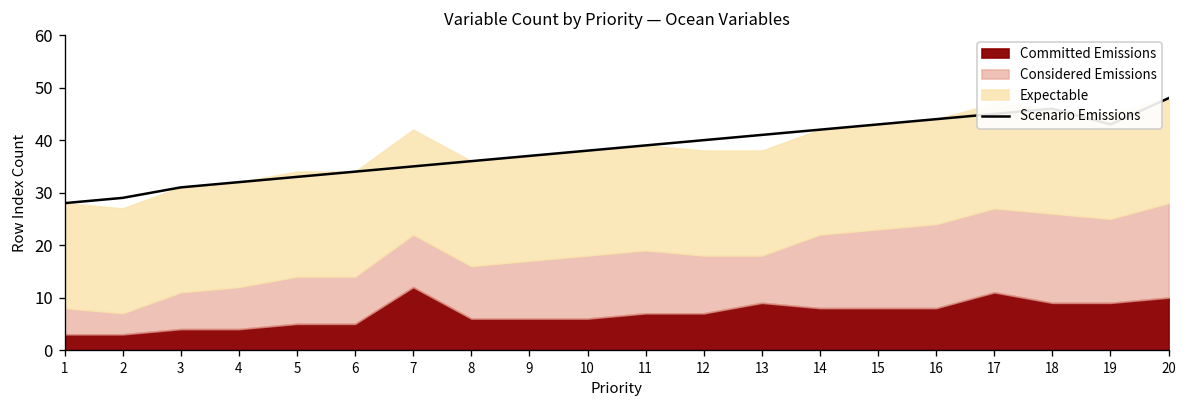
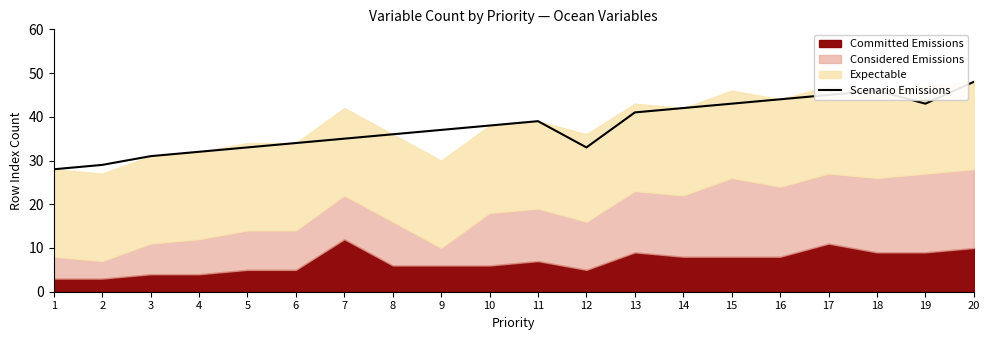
  {
    "Committed Emissions": {
      "1": 3,
      "2": 3,
      "3": 4,
      "4": 4,
      "5": 5,
      "6": 5,
      "7": 12,
      "8": 6,
      "9": 6,
      "10": 6,
      "11": 7,
-     "12": 7,
+     "12": 5,
      "13": 9,
      "14": 8,
      "15": 8,
      "16": 8,
      "17": 11,
      "18": 9,
      "19": 9,
      "20": 10
    },
    "Scenario Emissions": {
      "2": 29,
      "5": 33,
      "7": 35,
-     "12": 40,
+     "12": 33,
      "13": 41,
      "19": 43
    },
    "Considered Emissions": {
      "1": 5,
      "2": 4,
      "3": 7,
      "4": 8,
      "5": 9,
      "6": 9,
      "7": 10,
      "8": 10,
-     "9": 11,
+     "9": 4,
      "10": 12,
      "11": 12,
      "12": 11,
-     "13": 9,
+     "13": 14,
      "14": 14,
-     "15": 15,
+     "15": 18,
      "16": 16,
      "17": 16,
      "18": 17,
-     "19": 16,
+     "19": 18,
      "20": 18
    },
    "Expectable": {
      "2": 20,
      "5": 20,
      "7": 20,
      "12": 20,
      "13": 20
    }
  }
